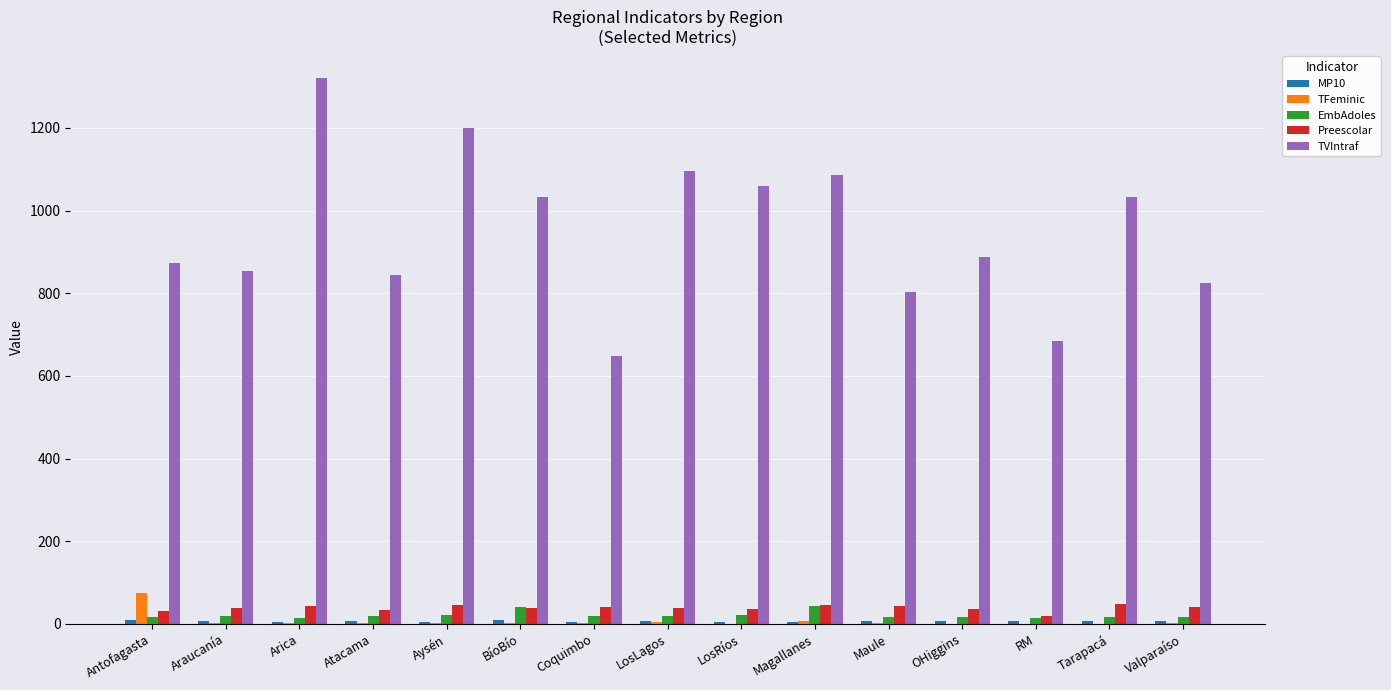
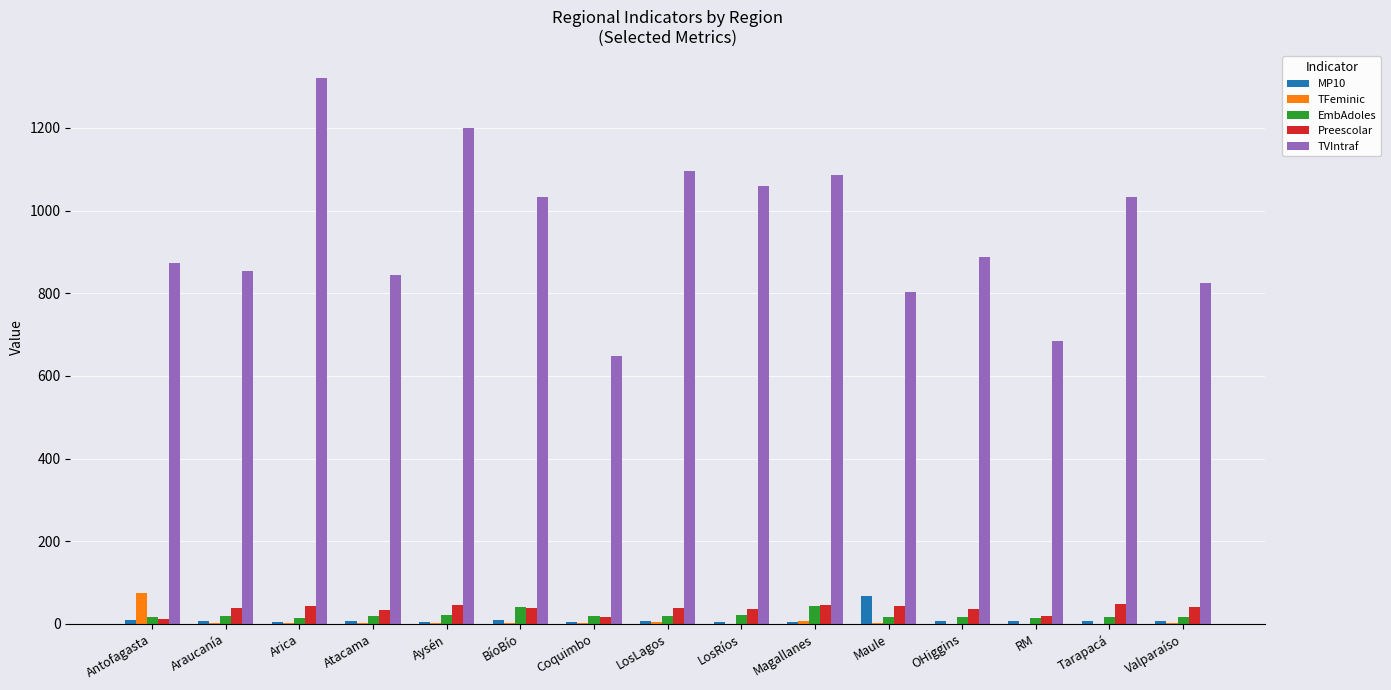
  {
    "MP10": {
      "Antofagasta": 10,
      "Araucanía": 10,
      "Atacama": 10,
      "BíoBío": 10,
      "LosLagos": 10,
-     "Maule": 10,
+     "Maule": 70,
      "OHiggins": 10,
      "RM": 10,
      "Tarapacá": 10,
      "Valparaíso": 10
    },
    "TFeminic": {
      "Antofagasta": 80,
      "Magallanes": 10
    },
    "EmbAdoles": {
      "Antofagasta": 20,
      "Araucanía": 20,
      "Arica": 20,
      "Atacama": 20,
      "Aysén": 20,
      "BíoBío": 40,
      "Coquimbo": 20,
      "LosLagos": 20,
      "LosRíos": 20,
      "Magallanes": 40,
      "Maule": 20,
      "OHiggins": 20,
      "RM": 10,
      "Tarapacá": 20,
      "Valparaíso": 20
    },
    "Preescolar": {
-     "Antofagasta": 30,
+     "Antofagasta": 10,
      "Araucanía": 40,
      "Arica": 40,
      "Atacama": 30,
      "Aysén": 40,
      "BíoBío": 40,
-     "Coquimbo": 40,
+     "Coquimbo": 20,
      "LosLagos": 40,
      "LosRíos": 40,
      "Magallanes": 40,
      "Maule": 40,
      "OHiggins": 40,
      "RM": 20,
      "Tarapacá": 50,
      "Valparaíso": 40
    },
    "TVIntraf": {
      "Antofagasta": 870,
      "Araucanía": 850,
      "Arica": 1320,
      "Atacama": 850,
      "Aysén": 1200,
      "BíoBío": 1030,
      "Coquimbo": 650,
      "LosLagos": 1100,
      "LosRíos": 1060,
      "Magallanes": 1090,
      "Maule": 800,
      "OHiggins": 890,
      "RM": 690,
      "Tarapacá": 1030,
      "Valparaíso": 820
    }
  }
